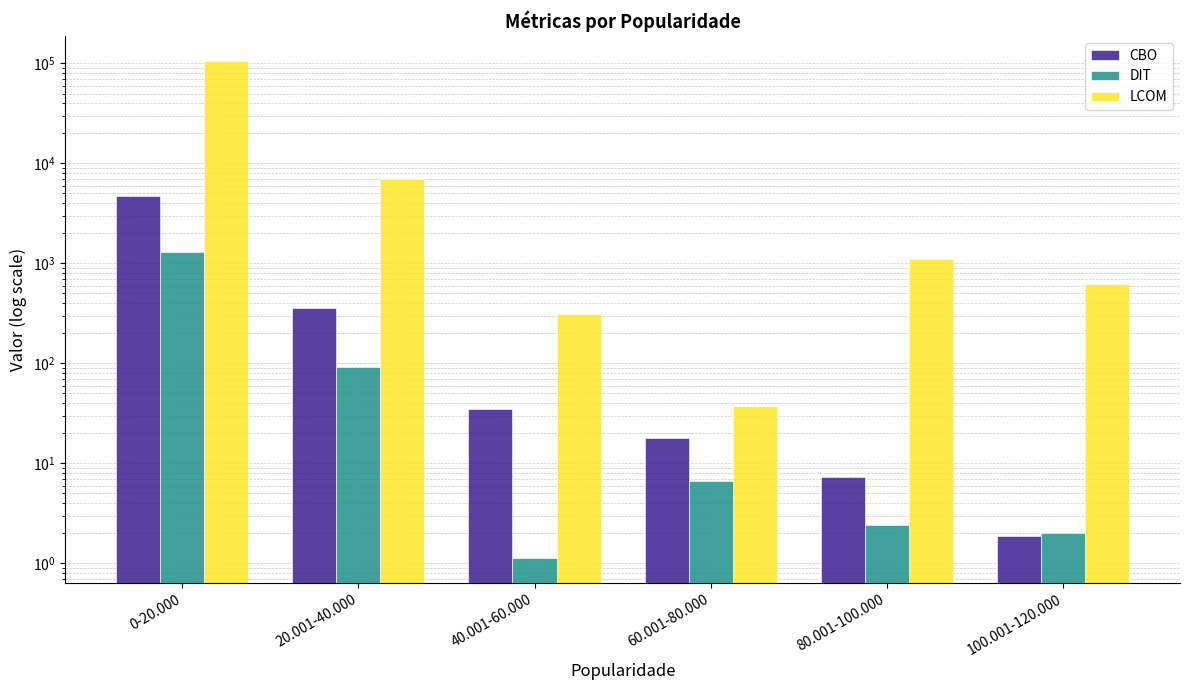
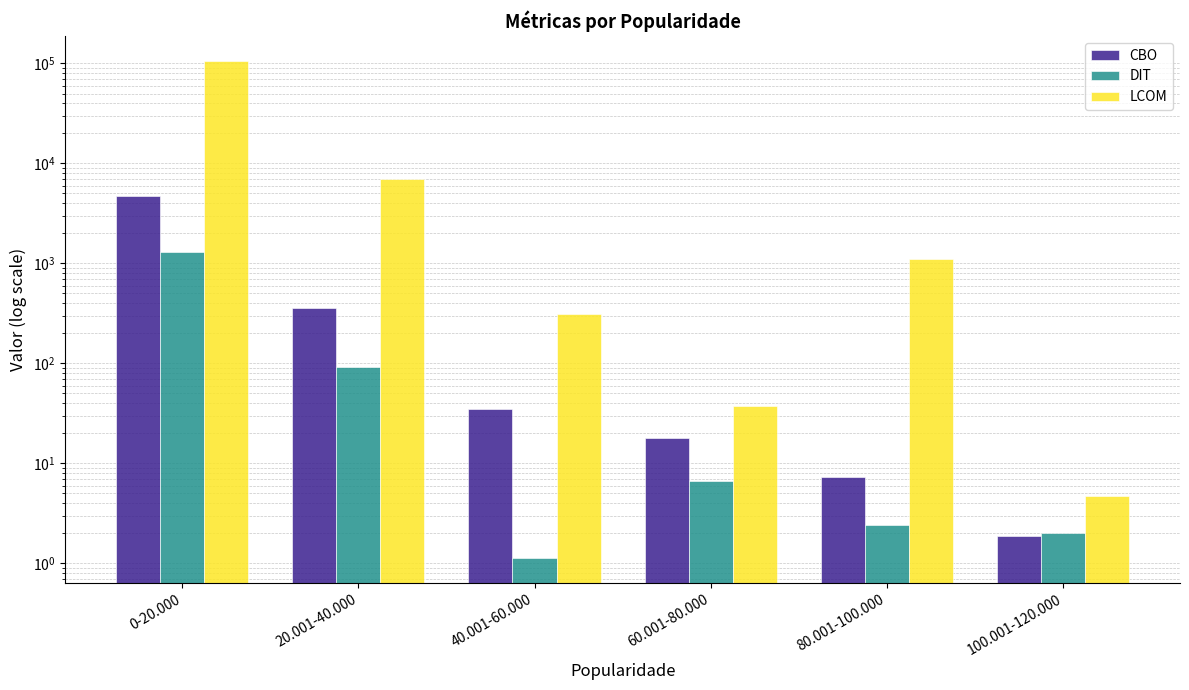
  {
    "CBO": {
      "0-20.000": 5000,
      "20.001-40.000": 360,
      "40.001-60.000": 35,
      "60.001-80.000": 18,
      "80.001-100.000": 7,
      "100.001-120.000": 1.9
    },
    "DIT": {
      "0-20.000": 1300,
      "20.001-40.000": 90,
      "40.001-60.000": 1.1,
      "60.001-80.000": 7,
      "80.001-100.000": 2.4,
      "100.001-120.000": 2
    },
    "LCOM": {
      "0-20.000": 110000,
      "20.001-40.000": 7000,
      "40.001-60.000": 310,
      "60.001-80.000": 38,
      "80.001-100.000": 1100,
-     "100.001-120.000": 600
+     "100.001-120.000": 5
    }
  }
